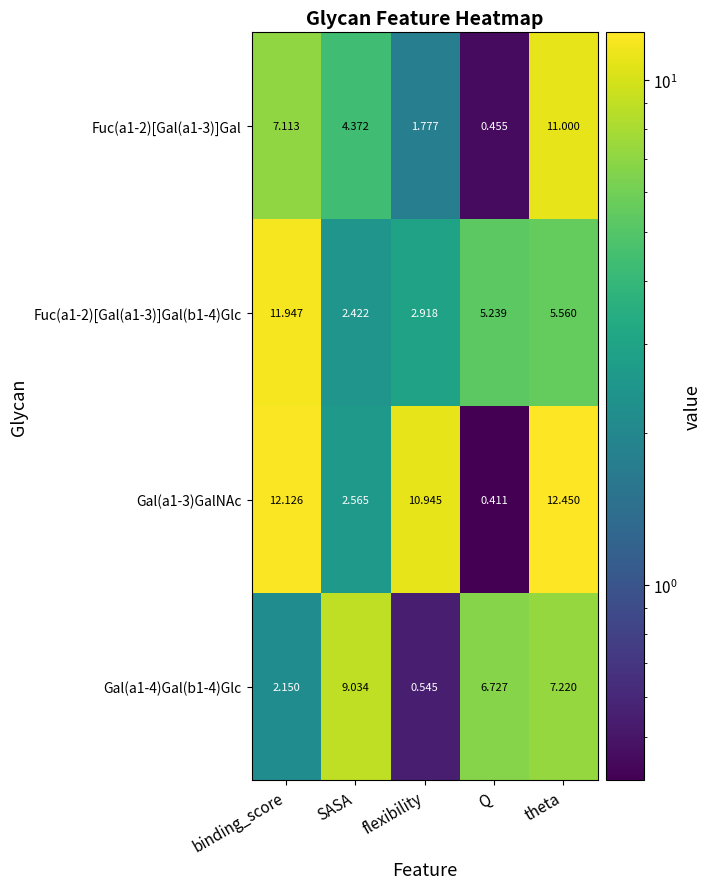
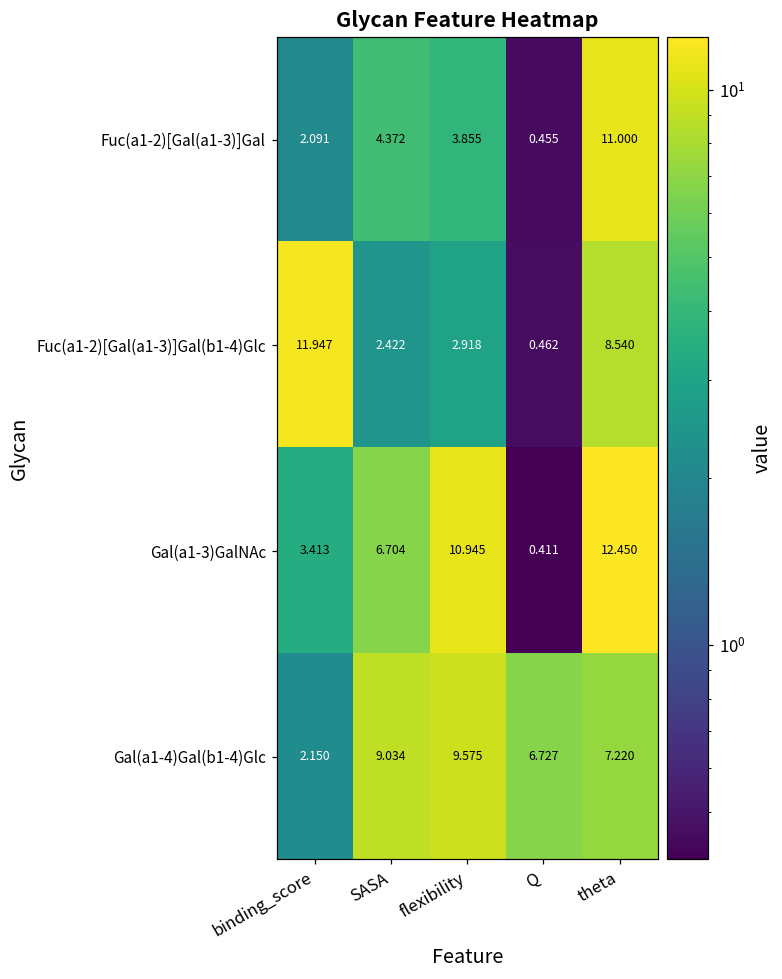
  {
    "Fuc(a1-2)[Gal(a1-3)]Gal": {
-     "binding_score": 7.113,
+     "binding_score": 2.091,
      "SASA": 4.372,
-     "flexibility": 1.777,
+     "flexibility": 3.855,
      "Q": 0.455,
      "theta": 11.000
    },
    "Fuc(a1-2)[Gal(a1-3)]Gal(b1-4)Glc": {
      "binding_score": 11.947,
      "SASA": 2.422,
      "flexibility": 2.918,
-     "Q": 5.239,
-     "theta": 5.560
+     "Q": 0.462,
+     "theta": 8.540
    },
    "Gal(a1-3)GalNAc": {
-     "binding_score": 12.126,
-     "SASA": 2.565,
+     "binding_score": 3.413,
+     "SASA": 6.704,
      "flexibility": 10.945,
      "Q": 0.411,
      "theta": 12.450
    },
    "Gal(a1-4)Gal(b1-4)Glc": {
      "binding_score": 2.150,
      "SASA": 9.034,
-     "flexibility": 0.545,
+     "flexibility": 9.575,
      "Q": 6.727,
      "theta": 7.220
    }
  }
